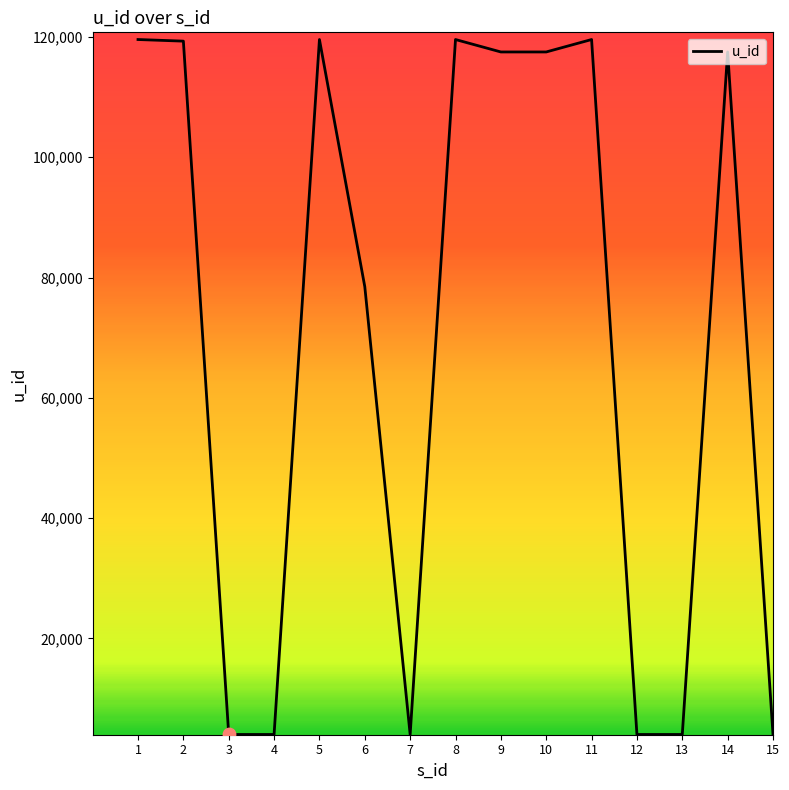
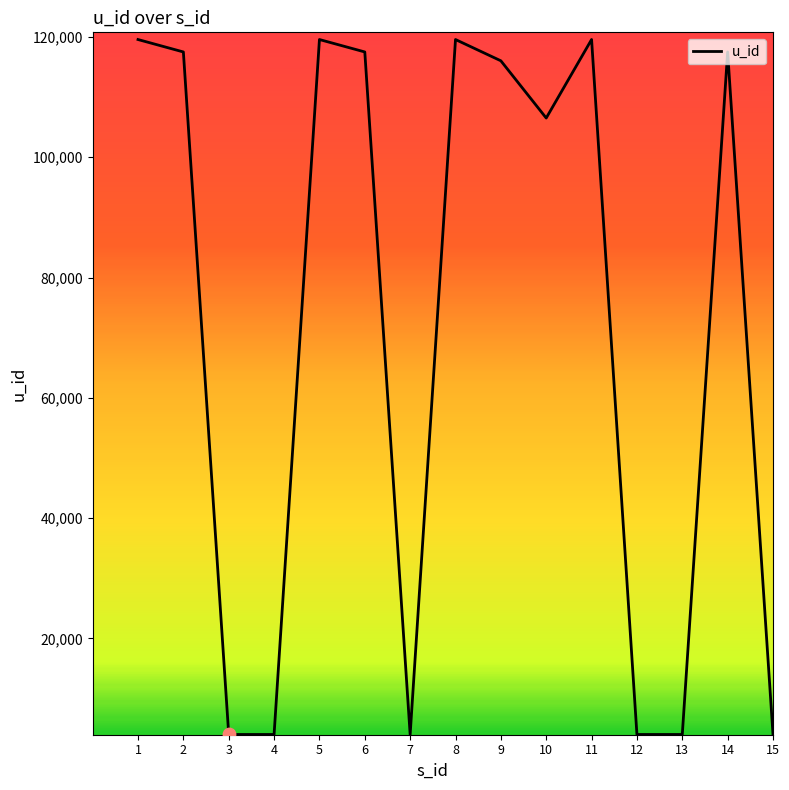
  {
    "u_id": {
      "1": "120,000",
-     "2": "119,000",
+     "2": "118,000",
      "4": "4,000",
      "5": "120,000",
-     "6": "78,000",
+     "6": "118,000",
      "7": "4,000",
      "8": "120,000",
-     "9": "118,000",
-     "10": "118,000",
+     "9": "116,000",
+     "10": "107,000",
      "11": "120,000",
      "12": "4,000",
      "13": "4,000",
      "15": "4,000"
    }
  }
